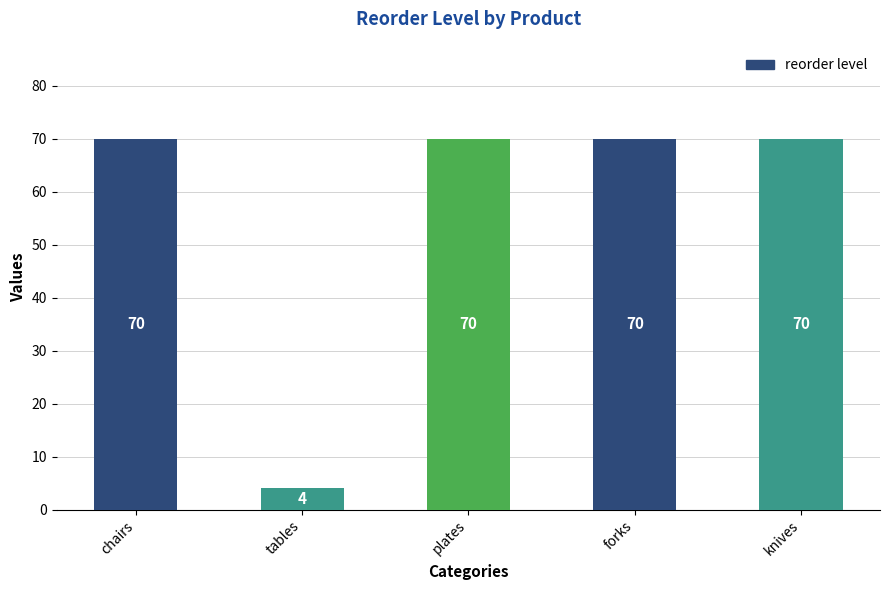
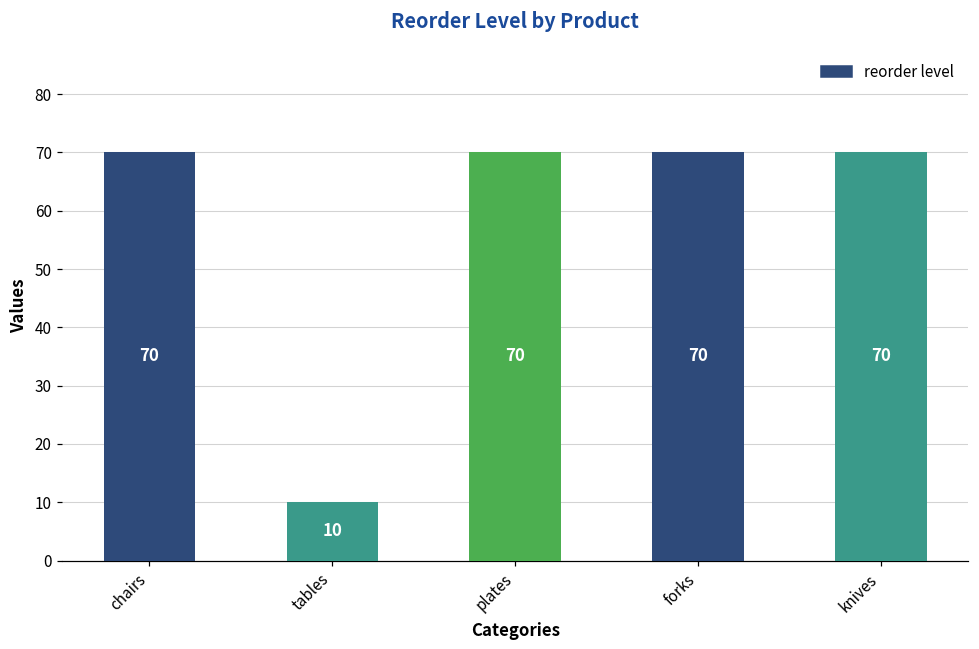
  {
    "chairs": 70,
-   "tables": 4,
+   "tables": 10,
    "plates": 70,
    "forks": 70,
    "knives": 70
  }
